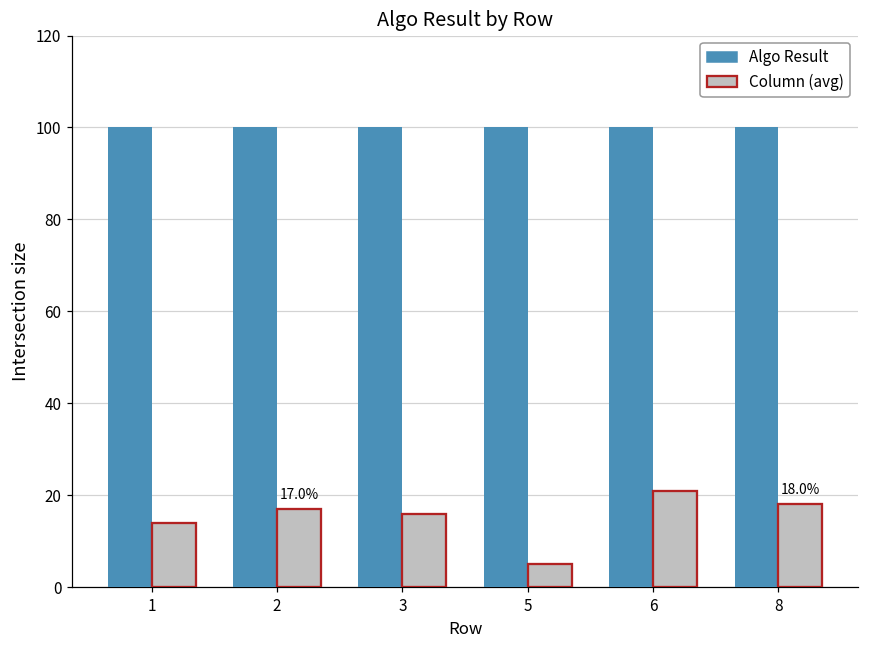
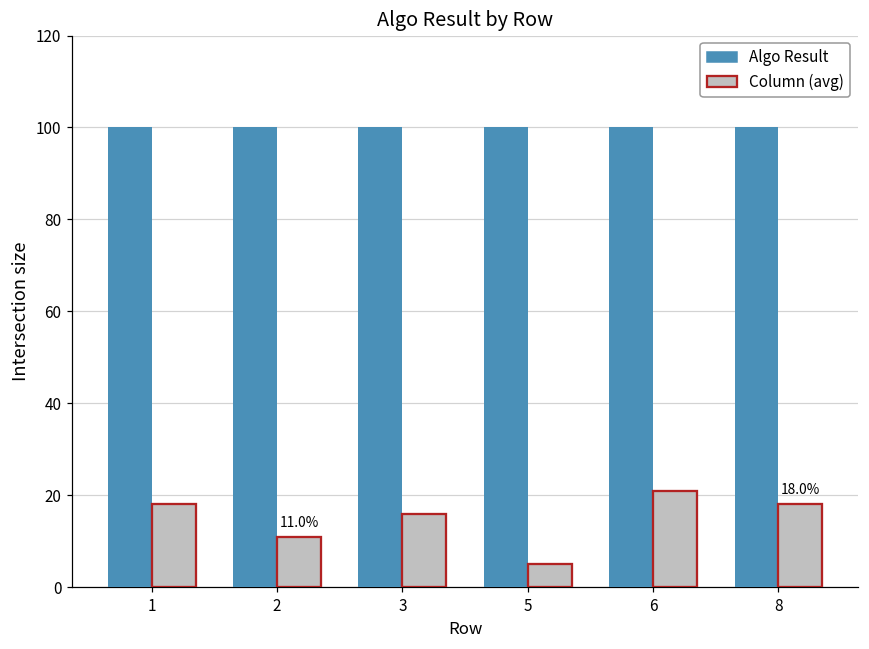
  {
    "Algo Result": {
      "1": "100",
      "2": "100",
      "3": "100",
      "5": "100",
      "6": "100",
      "8": "100"
    },
    "Column (avg)": {
-     "1": "14",
-     "2": "17.0%",
+     "1": "18",
+     "2": "11.0%",
      "8": "18.0%"
    }
  }
